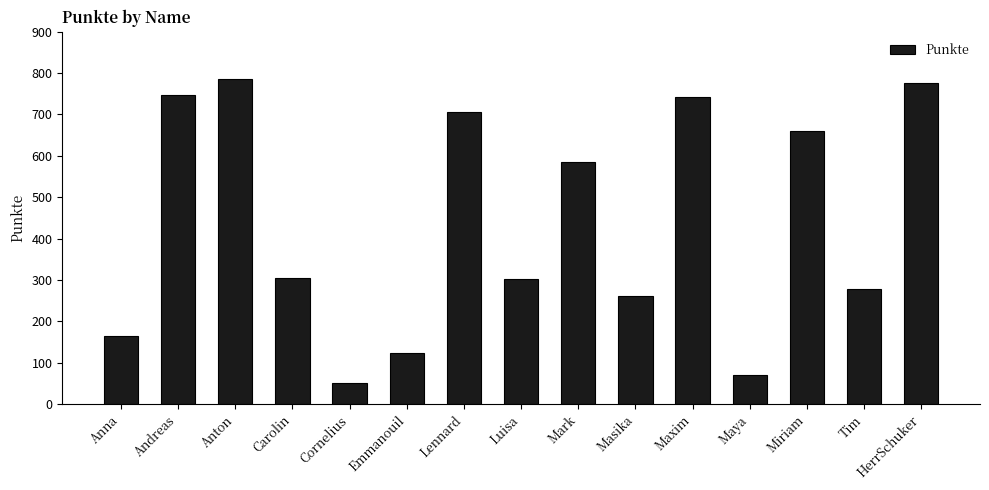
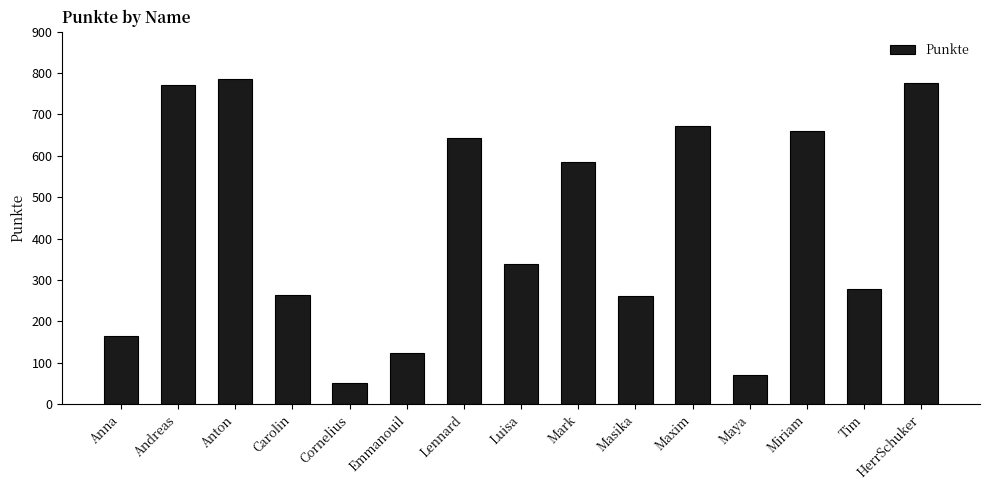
  {
    "Anna": 170,
-   "Andreas": 750,
+   "Andreas": 770,
    "Anton": 790,
-   "Carolin": 300,
+   "Carolin": 260,
    "Cornelius": 50,
    "Emmanouil": 120,
-   "Lennard": 710,
-   "Luisa": 300,
+   "Lennard": 640,
+   "Luisa": 340,
    "Mark": 580,
    "Masika": 260,
-   "Maxim": 740,
+   "Maxim": 670,
    "Maya": 70,
    "Miriam": 660,
    "Tim": 280,
    "HerrSchuker": 780
  }
